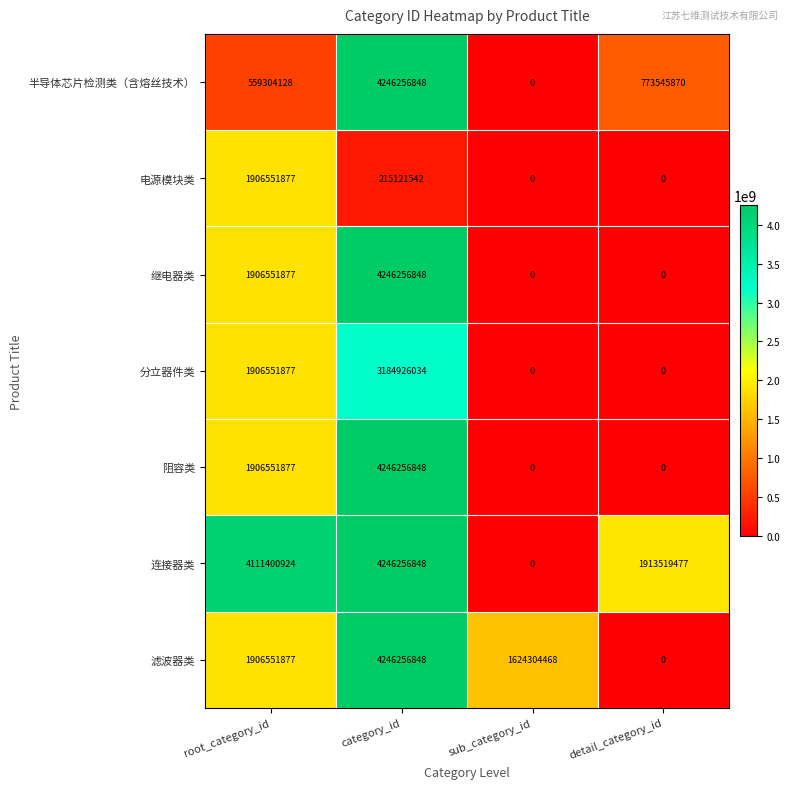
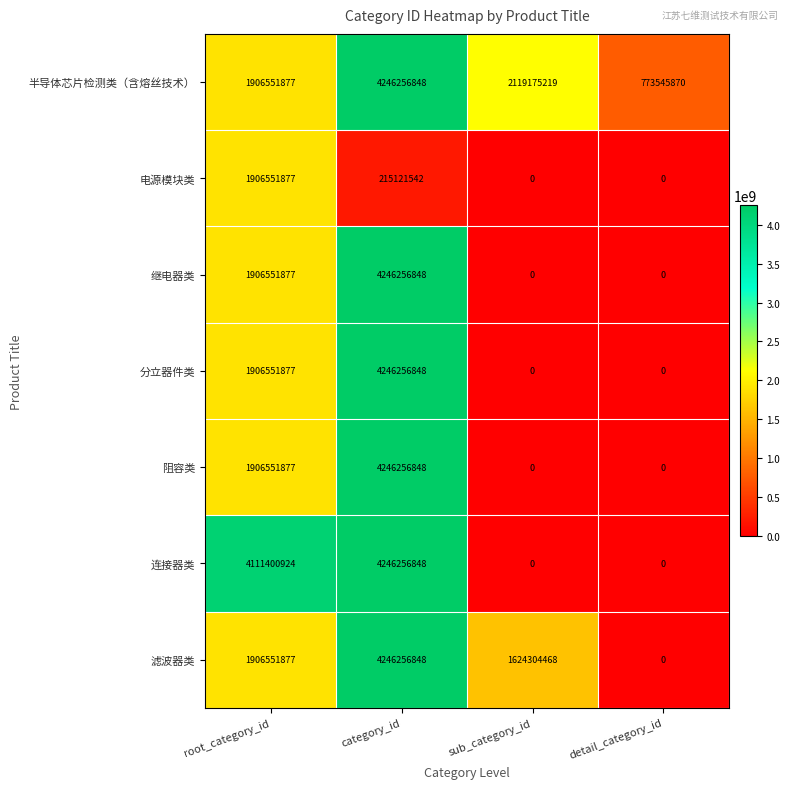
  {
    "半导体芯片检测类（含熔丝技术）": {
-     "root_category_id": 559304128,
+     "root_category_id": 1906551877,
      "category_id": 4246256848,
-     "sub_category_id": 0,
+     "sub_category_id": 2119175219,
      "detail_category_id": 773545870
    },
    "电源模块类": {
      "root_category_id": 1906551877,
      "category_id": 215121542,
      "sub_category_id": 0,
      "detail_category_id": 0
    },
    "继电器类": {
      "root_category_id": 1906551877,
      "category_id": 4246256848,
      "sub_category_id": 0,
      "detail_category_id": 0
    },
    "分立器件类": {
      "root_category_id": 1906551877,
-     "category_id": 3184926034,
+     "category_id": 4246256848,
      "sub_category_id": 0,
      "detail_category_id": 0
    },
    "阻容类": {
      "root_category_id": 1906551877,
      "category_id": 4246256848,
      "sub_category_id": 0,
      "detail_category_id": 0
    },
    "连接器类": {
      "root_category_id": 4111400924,
      "category_id": 4246256848,
      "sub_category_id": 0,
-     "detail_category_id": 1913519477
+     "detail_category_id": 0
    },
    "滤波器类": {
      "root_category_id": 1906551877,
      "category_id": 4246256848,
      "sub_category_id": 1624304468,
      "detail_category_id": 0
    }
  }
